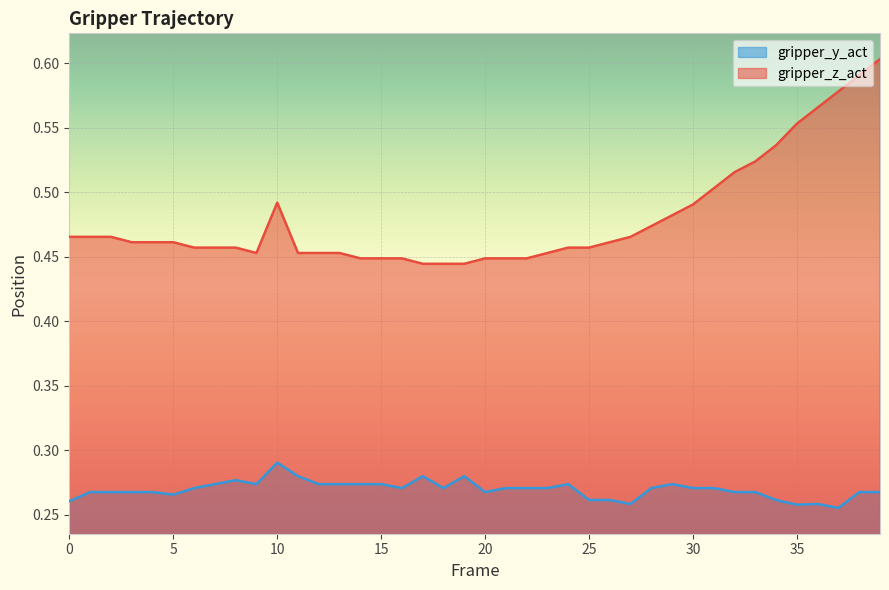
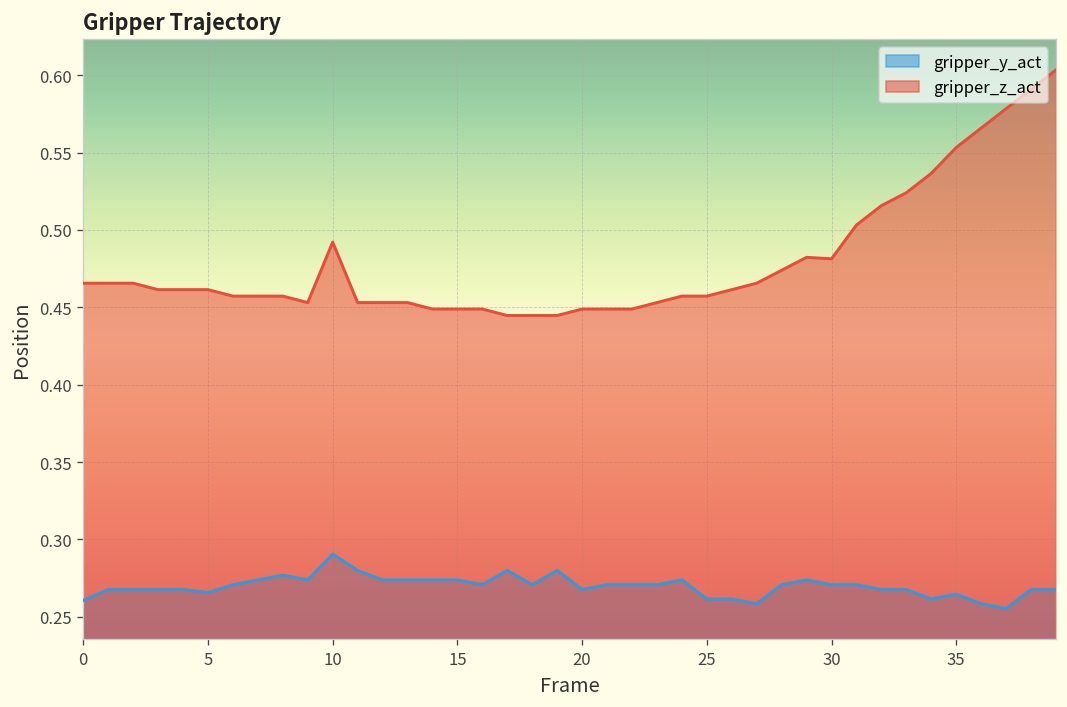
  {
    "gripper_y_act": {
      "0": 0.261,
      "5": 0.266,
      "10": 0.291,
      "15": 0.274,
      "20": 0.268,
      "25": 0.262,
      "30": 0.271,
-     "35": 0.258
+     "35": 0.265
    },
    "gripper_z_act": {
      "0": 0.466,
      "5": 0.461,
      "10": 0.492,
      "15": 0.449,
      "20": 0.449,
      "25": 0.457,
-     "30": 0.491,
+     "30": 0.481,
      "35": 0.553
    }
  }
